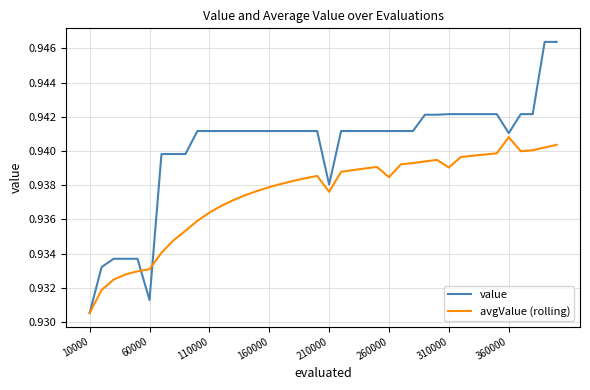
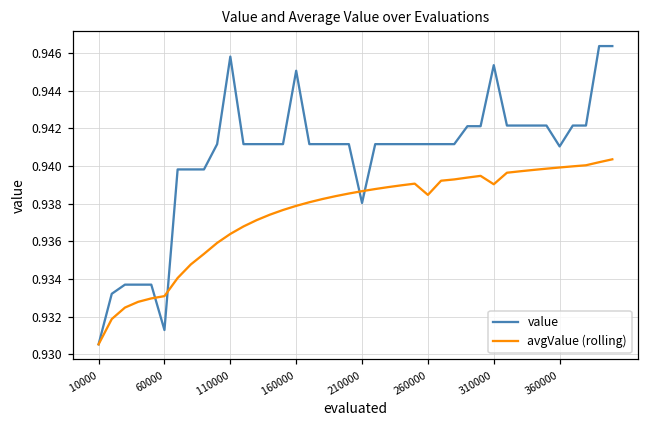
  {
    "value": {
      "60000": 0.9313,
-     "110000": 0.9412,
-     "160000": 0.9412,
+     "110000": 0.9458,
+     "160000": 0.9451,
      "210000": 0.9380,
      "260000": 0.9412,
-     "310000": 0.9422,
+     "310000": 0.9454,
      "360000": 0.9410
    },
    "avgValue (rolling)": {
      "60000": 0.9331,
      "110000": 0.9364,
      "160000": 0.9379,
-     "210000": 0.9376,
+     "210000": 0.9387,
      "260000": 0.9385,
      "310000": 0.9390,
-     "360000": 0.9408
+     "360000": 0.9399
    }
  }
